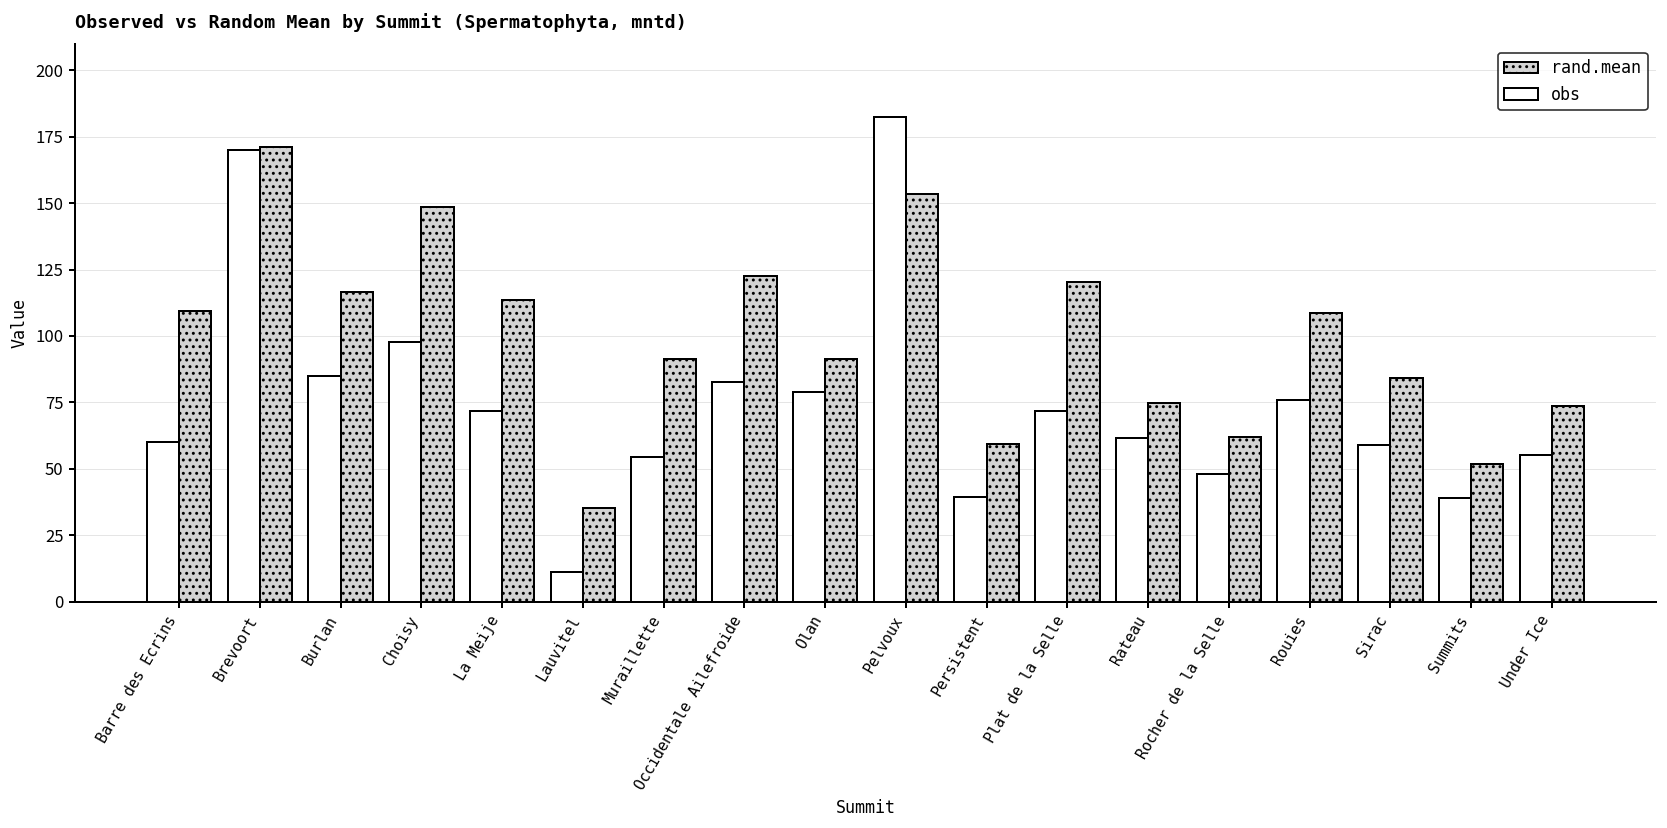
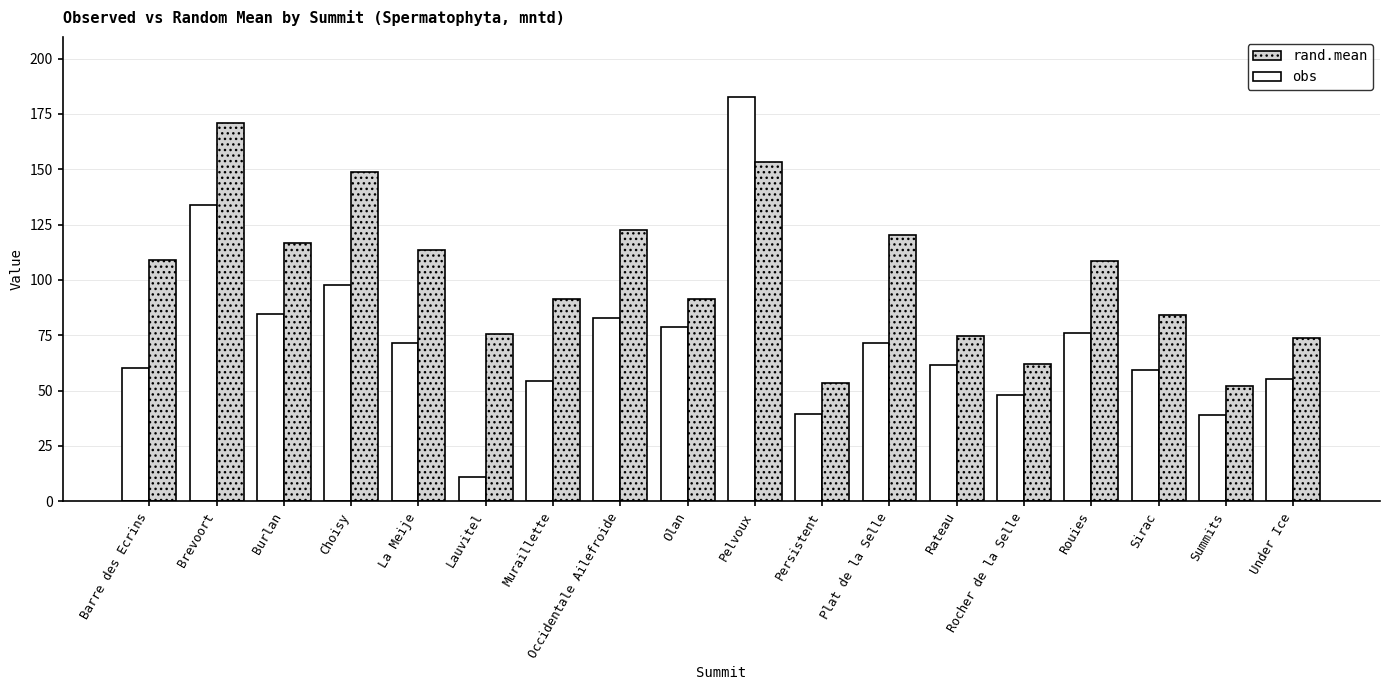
  {
    "obs": {
      "Barre des Ecrins": 60,
-     "Brevoort": 170,
+     "Brevoort": 134,
      "Burlan": 85,
      "Choisy": 98,
      "La Meije": 72,
      "Lauvitel": 11,
      "Muraillette": 54,
      "Occidentale Ailefroide": 83,
      "Olan": 79,
      "Pelvoux": 182,
      "Persistent": 40,
      "Plat de la Selle": 72,
      "Rateau": 62,
      "Rocher de la Selle": 48,
      "Rouies": 76,
      "Sirac": 59,
      "Summits": 39,
      "Under Ice": 55
    },
    "rand.mean": {
      "Barre des Ecrins": 109,
      "Brevoort": 171,
      "Burlan": 117,
      "Choisy": 149,
      "La Meije": 114,
-     "Lauvitel": 35,
+     "Lauvitel": 76,
      "Muraillette": 91,
      "Occidentale Ailefroide": 123,
      "Olan": 91,
      "Pelvoux": 153,
-     "Persistent": 59,
+     "Persistent": 54,
      "Plat de la Selle": 120,
      "Rateau": 75,
      "Rocher de la Selle": 62,
      "Rouies": 109,
      "Sirac": 84,
      "Summits": 52,
      "Under Ice": 74
    }
  }
